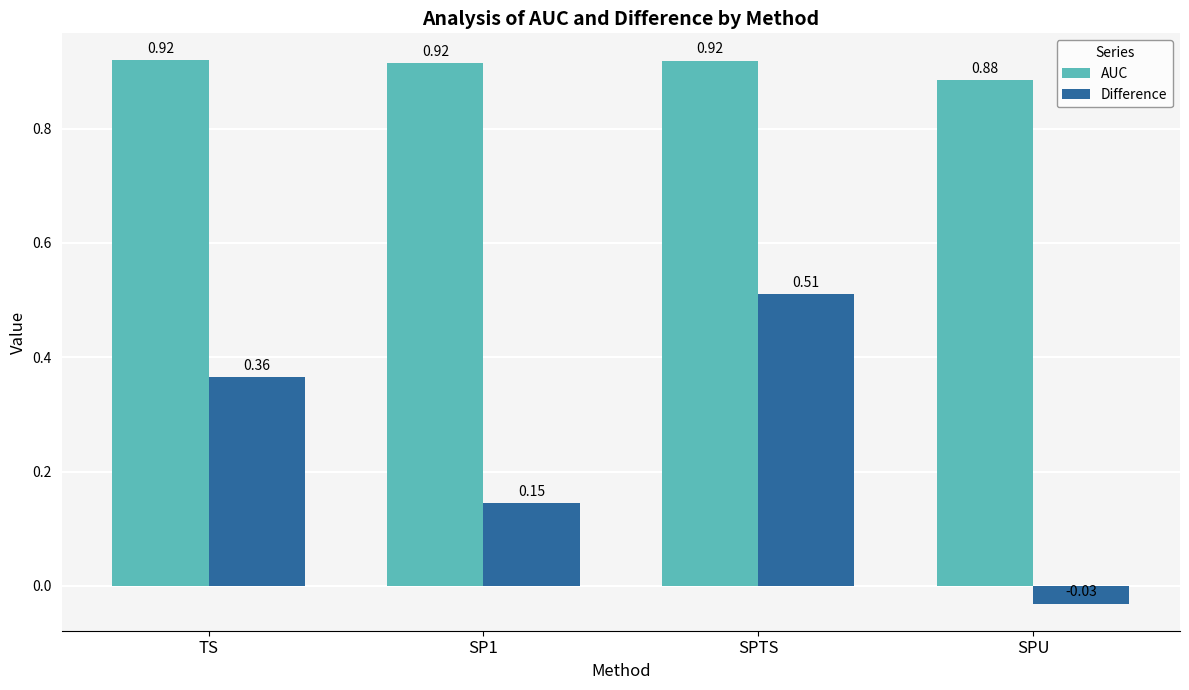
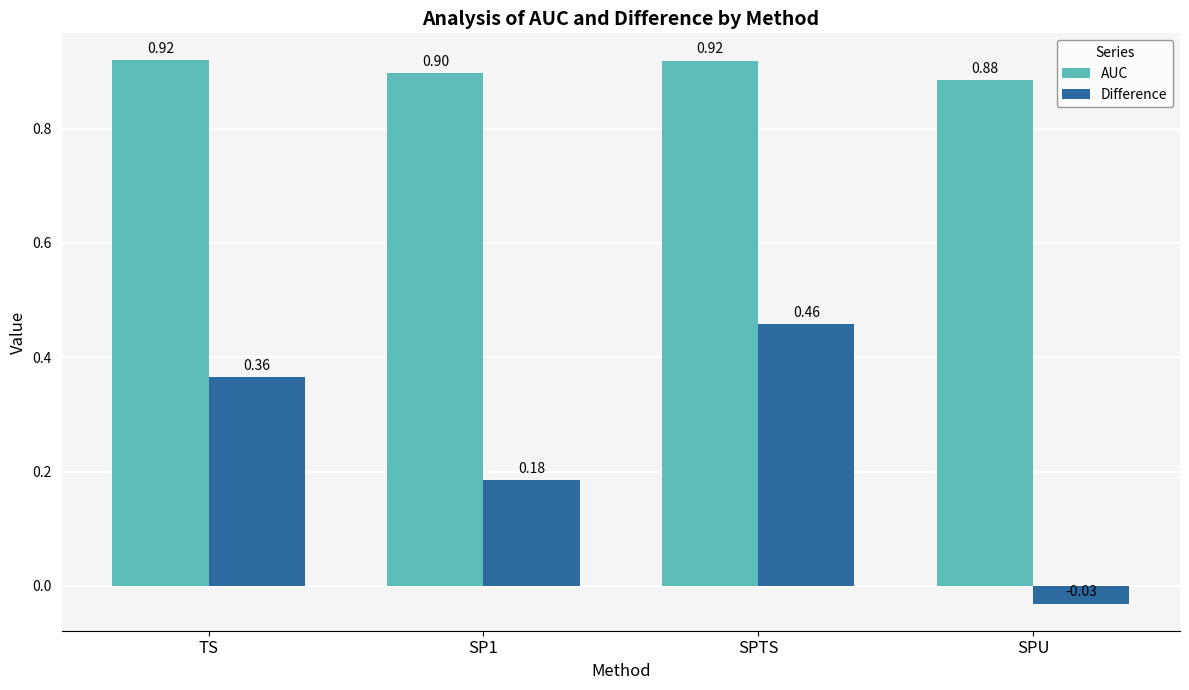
  {
    "AUC": {
      "TS": 0.92,
-     "SP1": 0.92,
+     "SP1": 0.90,
      "SPTS": 0.92,
      "SPU": 0.88
    },
    "Difference": {
      "TS": 0.36,
-     "SP1": 0.15,
-     "SPTS": 0.51,
+     "SP1": 0.18,
+     "SPTS": 0.46,
      "SPU": -0.03
    }
  }
